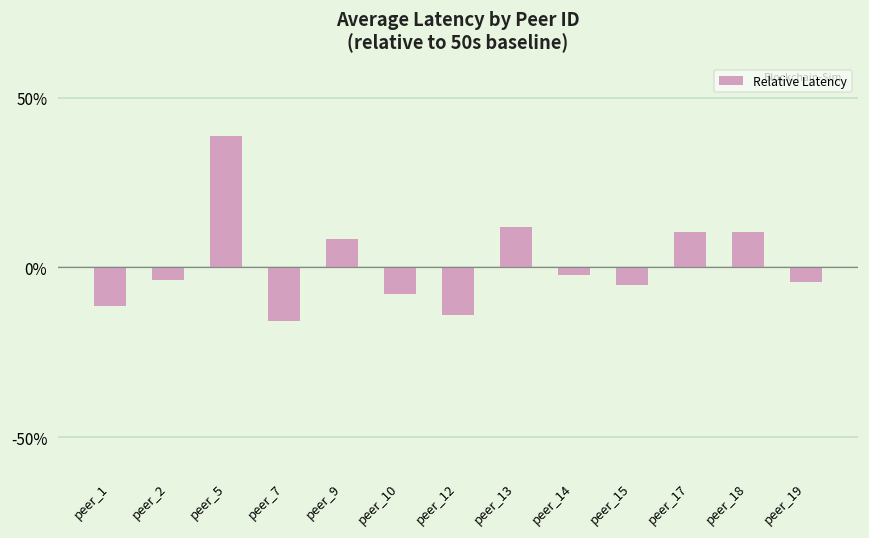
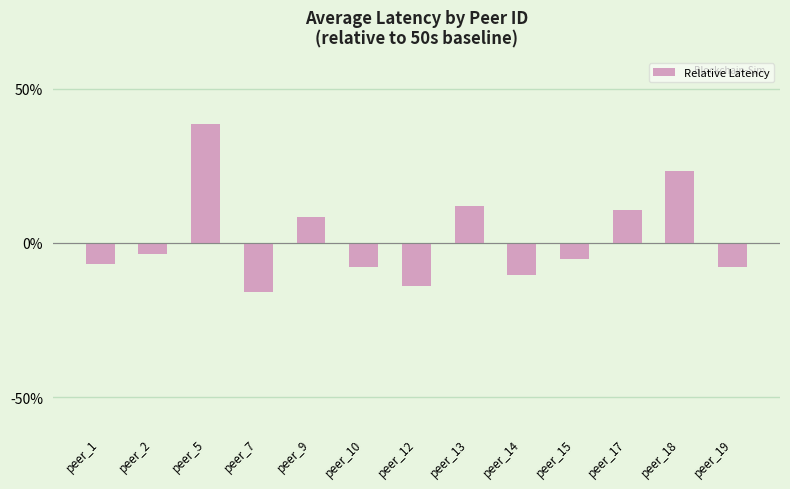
  {
-   "peer_1": "-11%",
+   "peer_1": "-7%",
    "peer_2": "-4%",
    "peer_5": "39%",
    "peer_7": "-16%",
    "peer_9": "8%",
    "peer_10": "-8%",
    "peer_12": "-14%",
    "peer_13": "12%",
-   "peer_14": "-2%",
+   "peer_14": "-10%",
    "peer_15": "-5%",
    "peer_17": "11%",
-   "peer_18": "10%",
-   "peer_19": "-4%"
+   "peer_18": "23%",
+   "peer_19": "-8%"
  }
